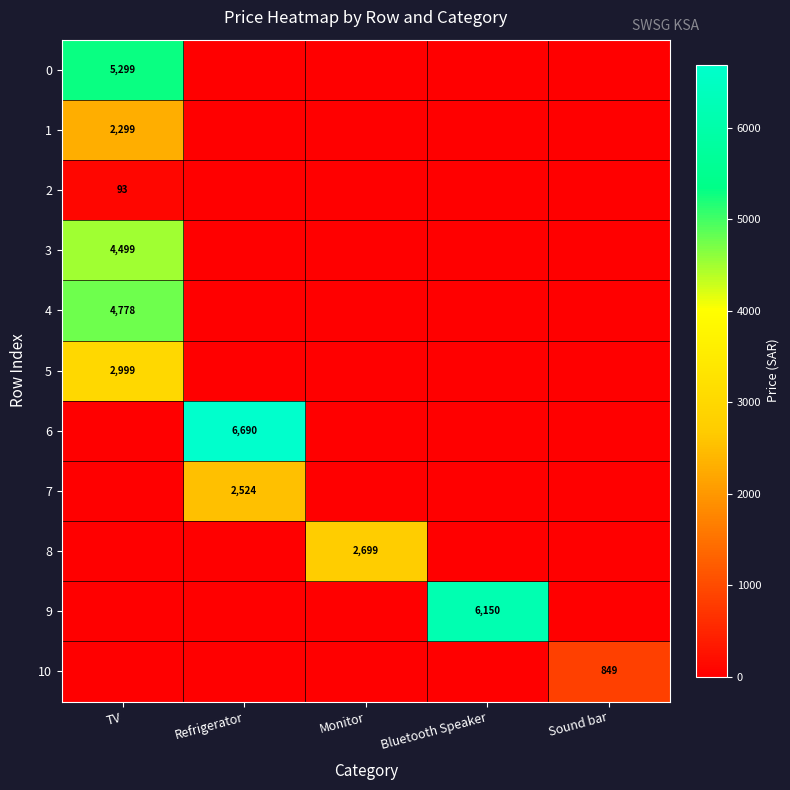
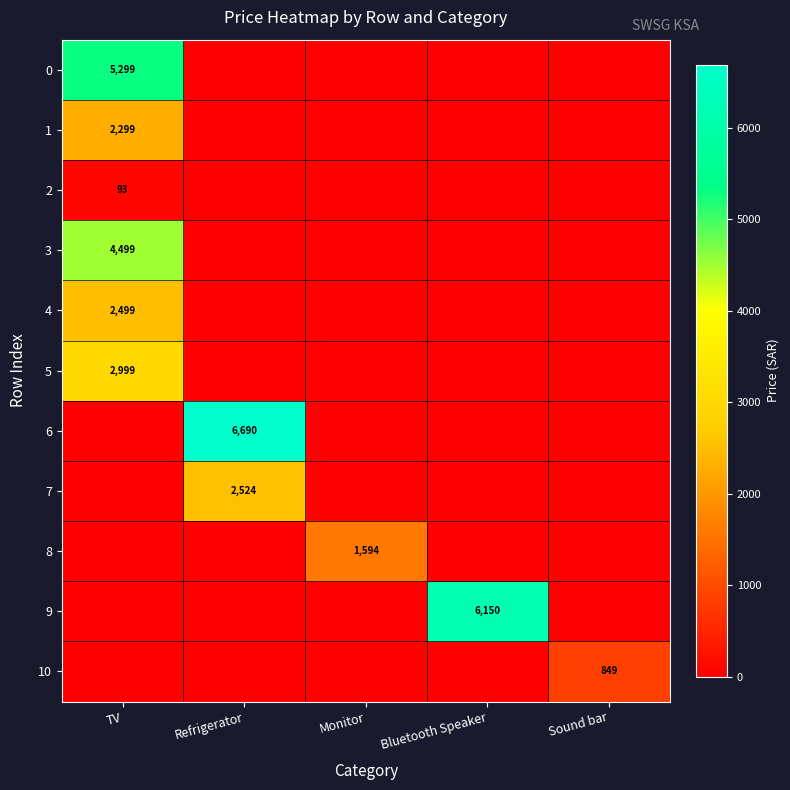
  {
    "0": {
      "TV": "5,299"
    },
    "1": {
      "TV": "2,299"
    },
    "2": {
      "TV": "93"
    },
    "3": {
      "TV": "4,499"
    },
    "4": {
-     "TV": "4,778"
+     "TV": "2,499"
    },
    "5": {
      "TV": "2,999"
    },
    "6": {
      "Refrigerator": "6,690"
    },
    "7": {
      "Refrigerator": "2,524"
    },
    "8": {
-     "Monitor": "2,699"
+     "Monitor": "1,594"
    },
    "9": {
      "Bluetooth Speaker": "6,150"
    },
    "10": {
      "Sound bar": "849"
    }
  }
